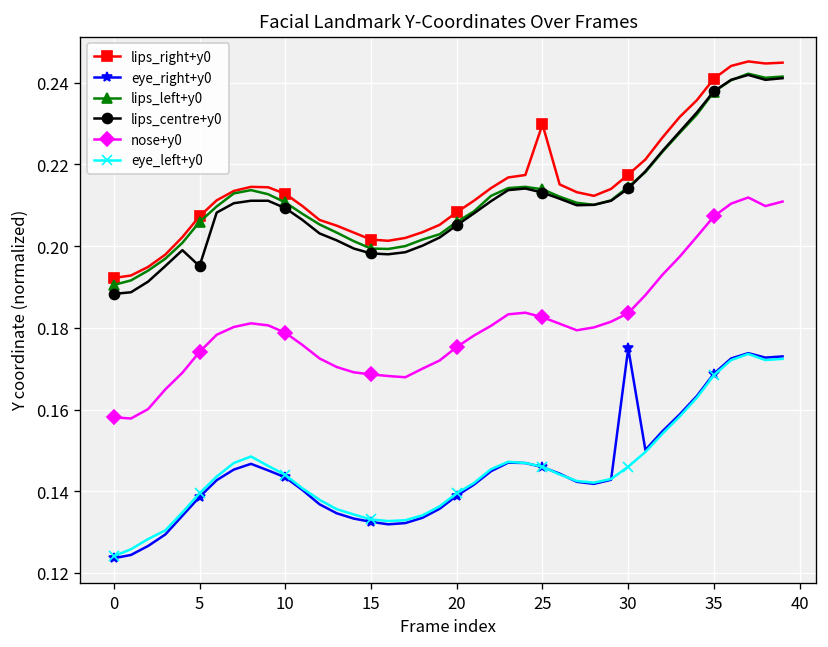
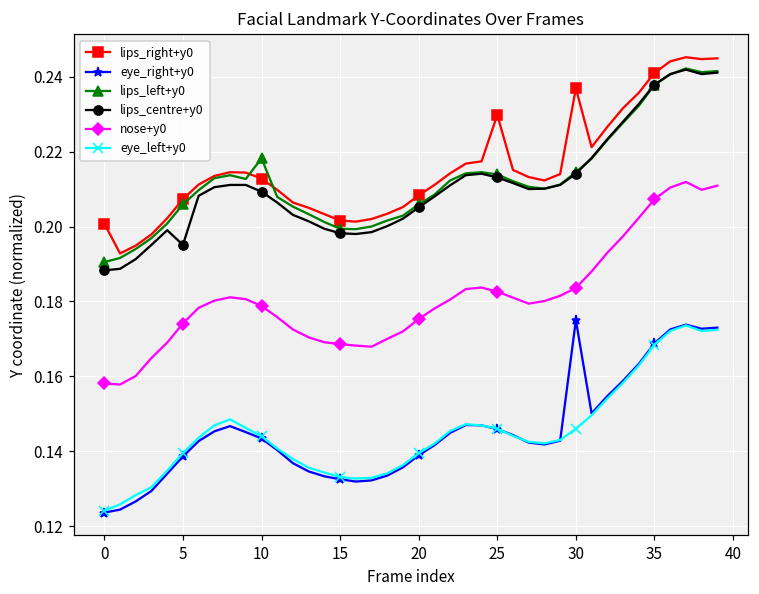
  {
    "lips_right+y0": {
-     "0": 0.192,
+     "0": 0.201,
      "5": 0.207,
      "10": 0.213,
      "15": 0.202,
      "20": 0.208,
      "25": 0.230,
-     "30": 0.218,
+     "30": 0.237,
      "35": 0.241
    },
    "eye_right+y0": {
      "5": 0.139,
      "30": 0.175
    },
    "lips_left+y0": {
      "0": 0.191,
      "5": 0.206,
-     "10": 0.211,
+     "10": 0.218,
      "15": 0.199,
      "20": 0.206,
      "25": 0.214
    },
    "lips_centre+y0": {
      "0": 0.188,
      "5": 0.195,
      "10": 0.209,
      "15": 0.198,
      "20": 0.205,
      "25": 0.213
    },
    "nose+y0": {
      "0": 0.158,
      "5": 0.174,
      "10": 0.179,
      "15": 0.169,
      "20": 0.175,
      "25": 0.183,
      "30": 0.184,
      "35": 0.207
    },
    "eye_left+y0": {
      "5": 0.140,
      "30": 0.146
    }
  }
